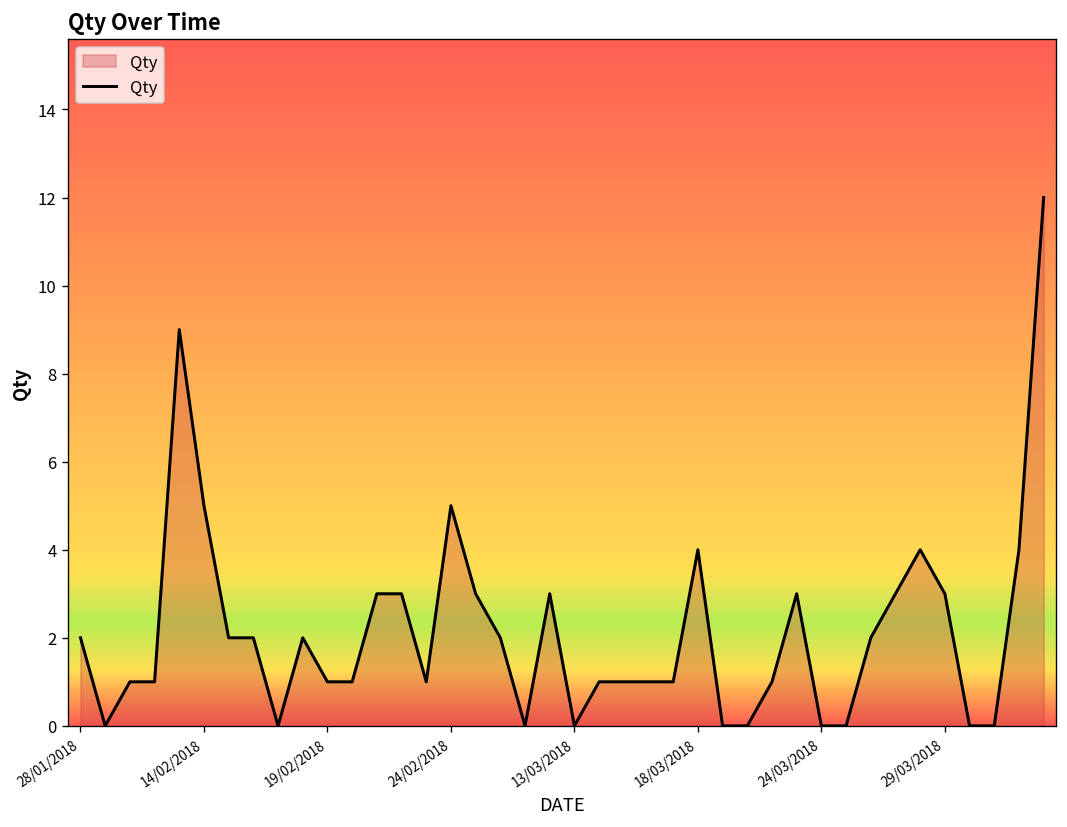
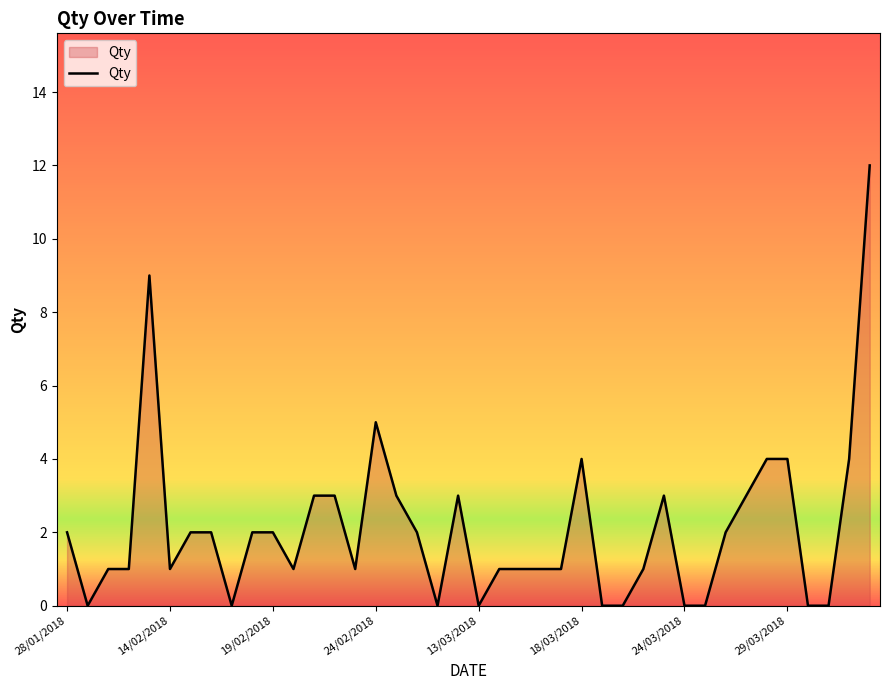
  {
    "28/01/2018": 2,
-   "14/02/2018": 5,
-   "19/02/2018": 1,
+   "14/02/2018": 1,
+   "19/02/2018": 2,
    "24/02/2018": 5,
    "13/03/2018": 0,
    "18/03/2018": 4,
    "24/03/2018": 0,
-   "29/03/2018": 3
+   "29/03/2018": 4
  }
